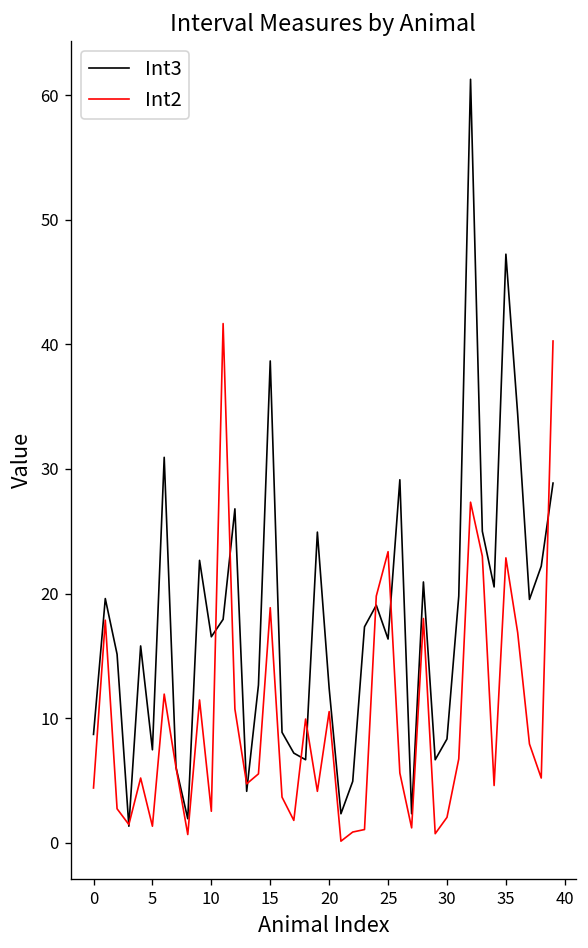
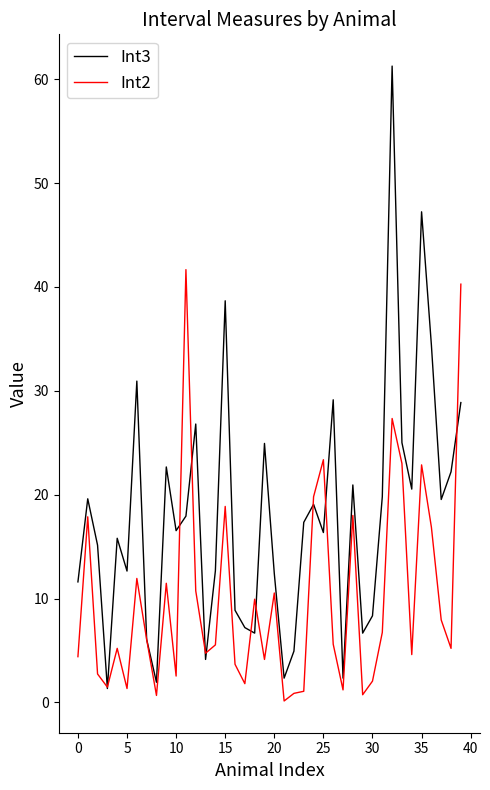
  {
    "Int3": {
-     "0": 8.7,
-     "5": 7.5,
+     "0": 11.6,
+     "5": 12.6,
      "10": 16.5,
      "15": 38.7,
      "20": 12.4,
      "25": 16.4,
      "30": 8.3,
      "35": 47.2
    },
    "Int2": {
      "0": 4.4,
      "5": 1.3,
      "10": 2.5,
      "15": 18.9,
      "20": 10.5,
      "25": 23.4,
      "30": 2.0,
      "35": 22.9
    }
  }
